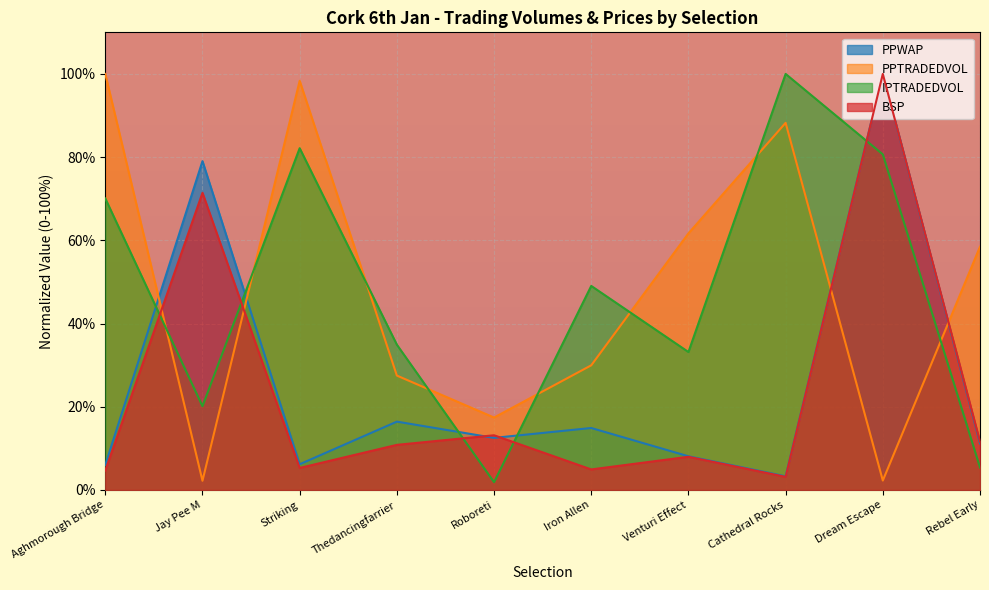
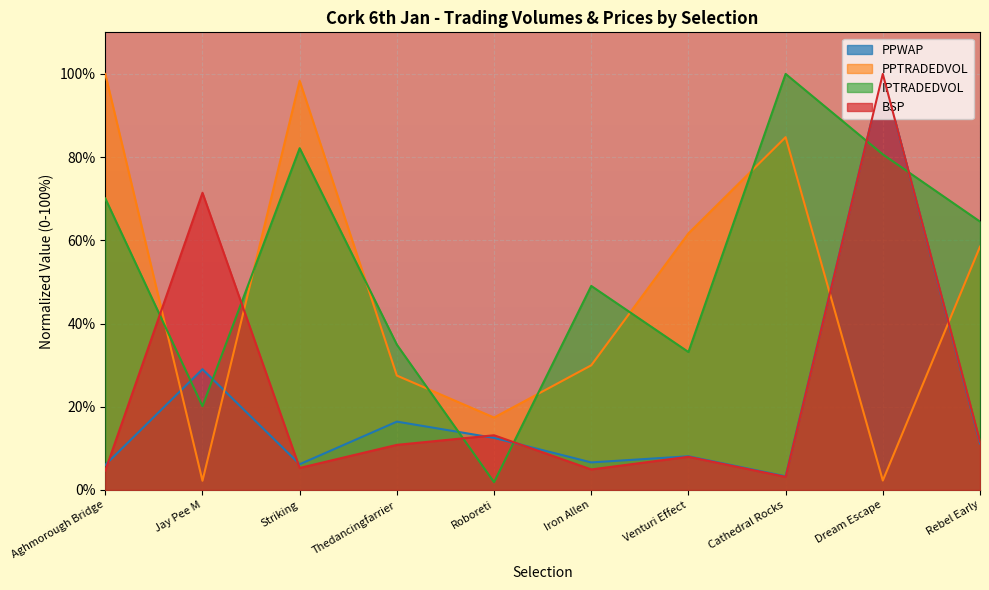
  {
    "PPWAP": {
      "Aghmorough Bridge": "6%",
-     "Jay Pee M": "79%",
+     "Jay Pee M": "29%",
      "Striking": "6%",
      "Thedancingfarrier": "16%",
      "Roboreti": "13%",
-     "Iron Allen": "15%"
+     "Iron Allen": "7%"
    },
    "PPTRADEDVOL": {
      "Aghmorough Bridge": "100%",
      "Jay Pee M": "2%",
      "Striking": "98%",
      "Thedancingfarrier": "27%",
      "Roboreti": "17%",
      "Iron Allen": "30%",
      "Venturi Effect": "62%",
-     "Cathedral Rocks": "88%",
+     "Cathedral Rocks": "85%",
      "Dream Escape": "2%",
      "Rebel Early": "58%"
    },
    "IPTRADEDVOL": {
      "Aghmorough Bridge": "70%",
      "Jay Pee M": "20%",
      "Striking": "82%",
      "Thedancingfarrier": "35%",
      "Roboreti": "2%",
      "Iron Allen": "49%",
      "Venturi Effect": "33%",
      "Cathedral Rocks": "100%",
      "Dream Escape": "81%",
-     "Rebel Early": "5%"
+     "Rebel Early": "65%"
    },
    "BSP": {
      "Aghmorough Bridge": "5%",
      "Jay Pee M": "71%",
      "Striking": "5%",
      "Thedancingfarrier": "11%",
      "Roboreti": "13%",
      "Iron Allen": "5%"
    }
  }
